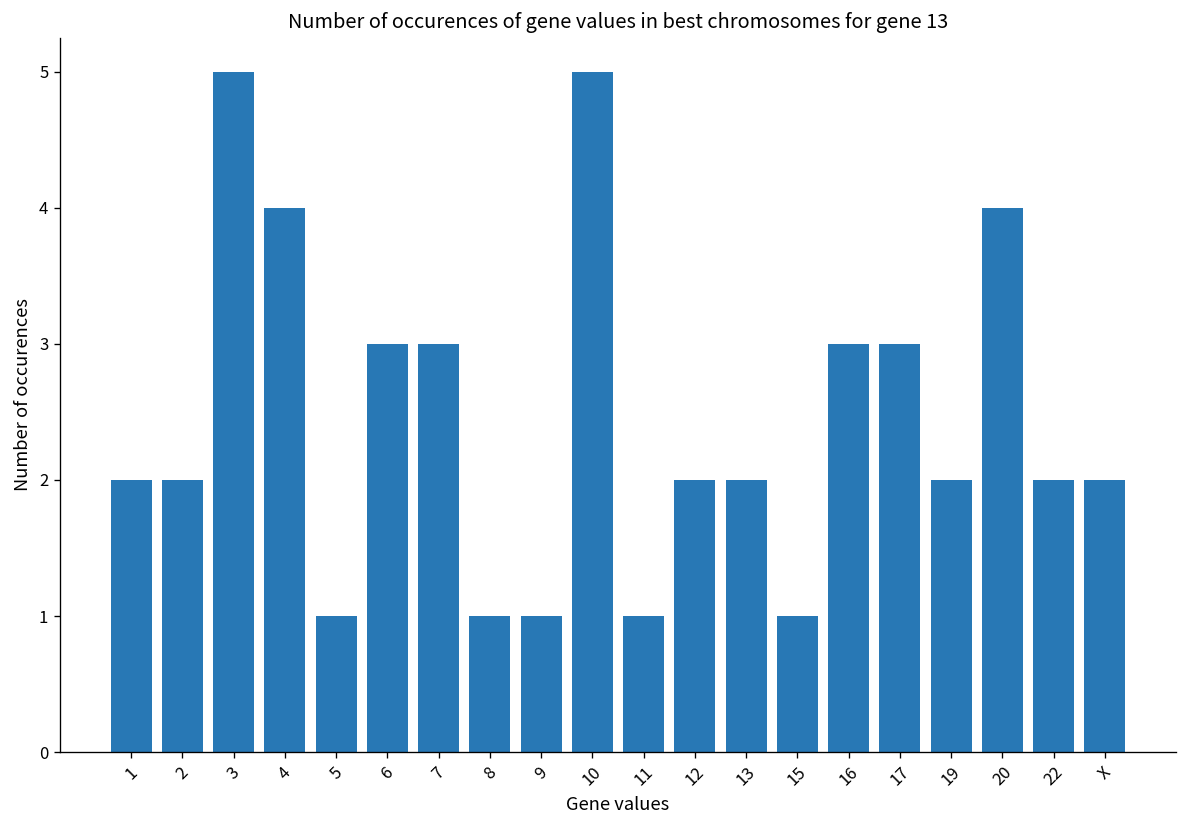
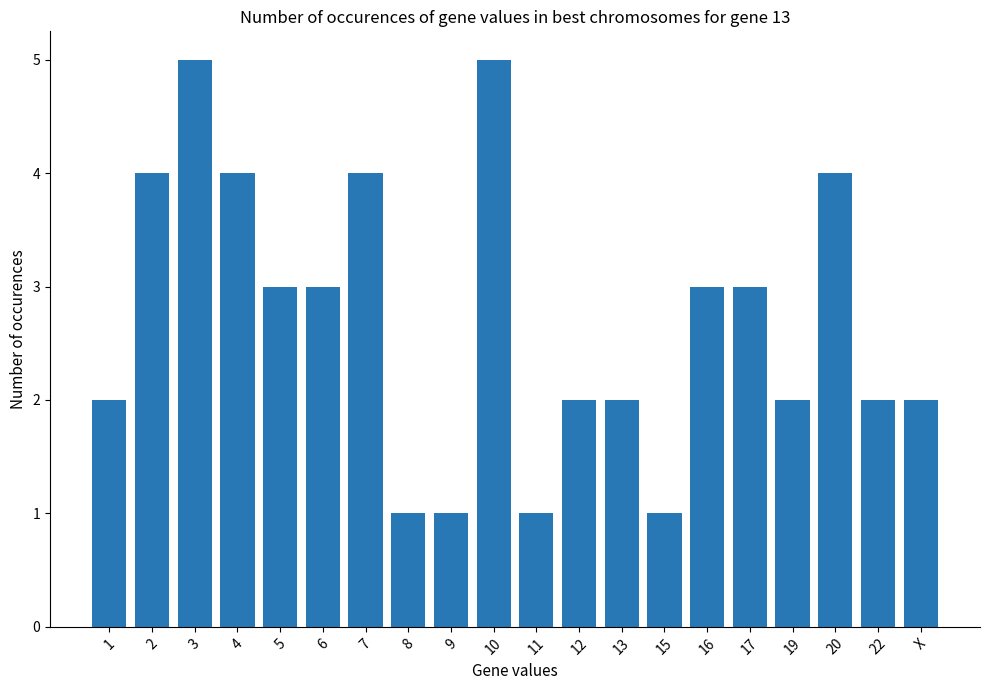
  {
    "1": 2,
-   "2": 2,
+   "2": 4,
    "3": 5,
    "4": 4,
-   "5": 1,
+   "5": 3,
    "6": 3,
-   "7": 3,
+   "7": 4,
    "8": 1,
    "9": 1,
    "10": 5,
    "11": 1,
    "12": 2,
    "13": 2,
    "15": 1,
    "16": 3,
    "17": 3,
    "19": 2,
    "20": 4,
    "22": 2,
    "X": 2
  }
